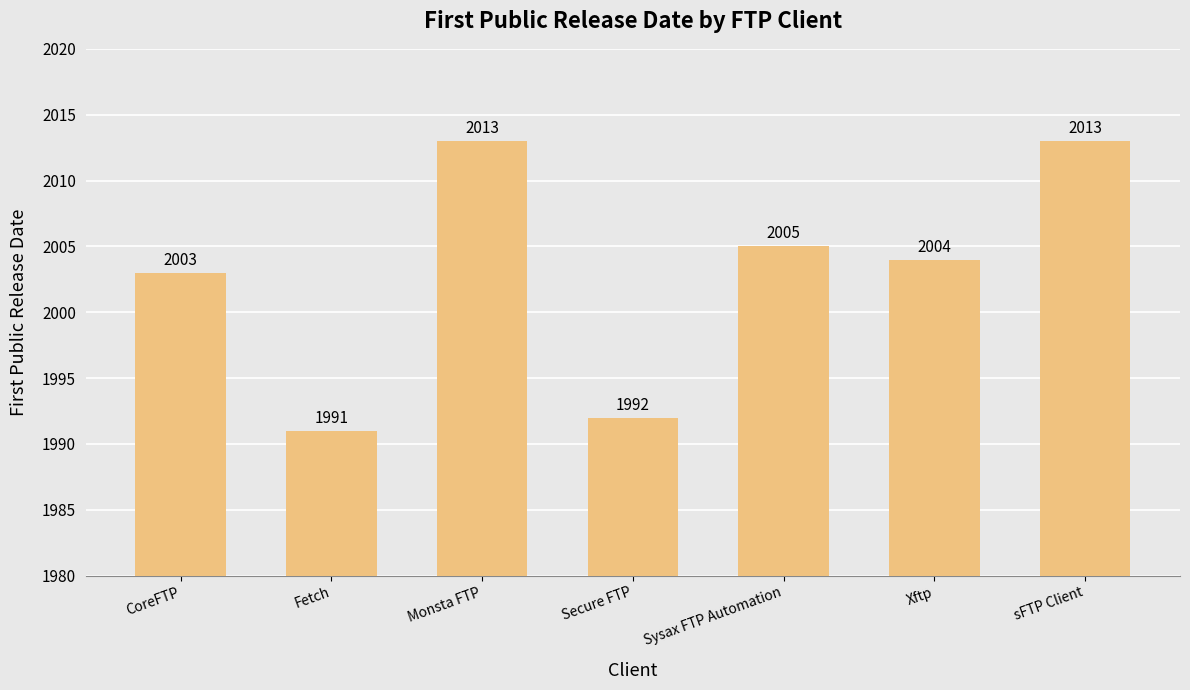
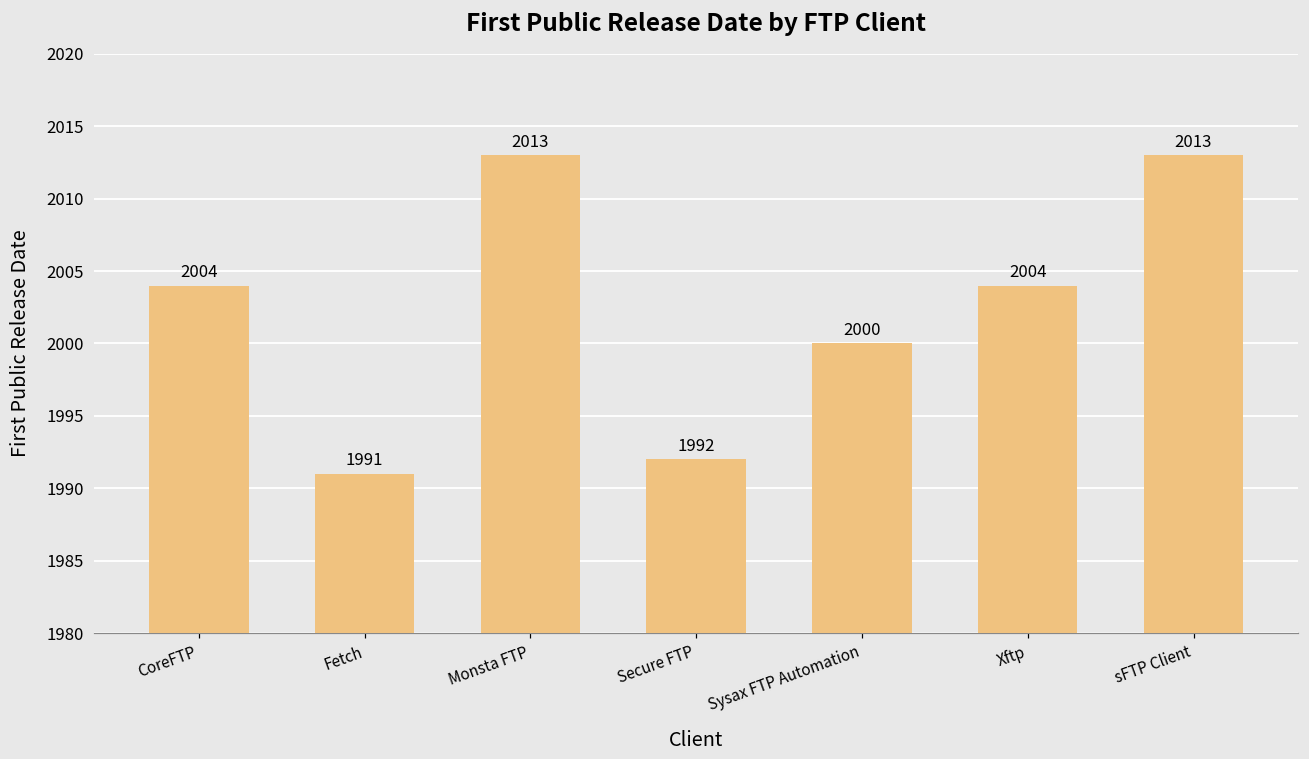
  {
-   "CoreFTP": 2003,
+   "CoreFTP": 2004,
    "Fetch": 1991,
    "Monsta FTP": 2013,
    "Secure FTP": 1992,
-   "Sysax FTP Automation": 2005,
+   "Sysax FTP Automation": 2000,
    "Xftp": 2004,
    "sFTP Client": 2013
  }
